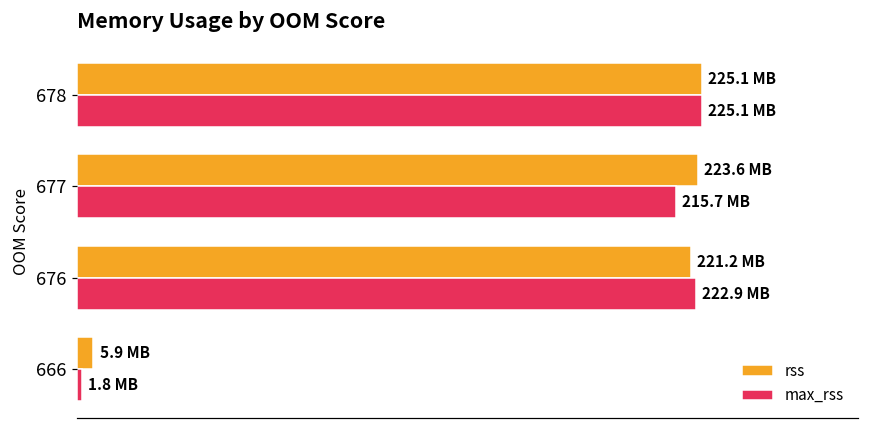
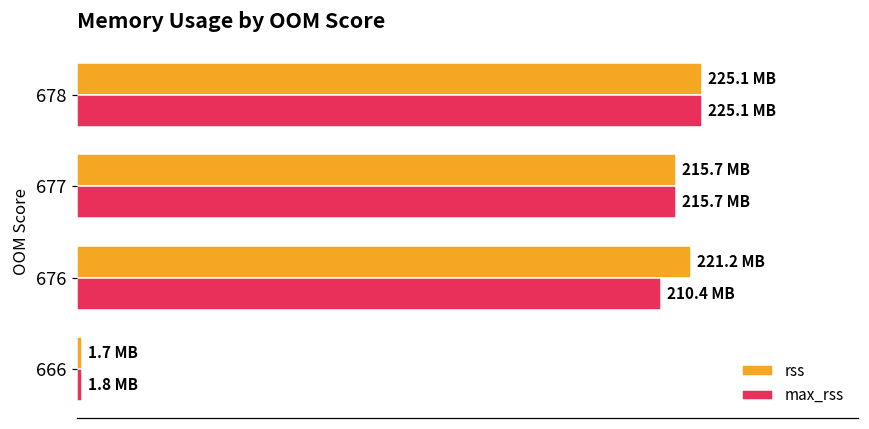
  {
    "rss": {
-     "677": 223.6,
-     "666": 5.9
+     "677": 215.7,
+     "666": 1.7
    },
    "max_rss": {
-     "676": 222.9
+     "676": 210.4
    }
  }
